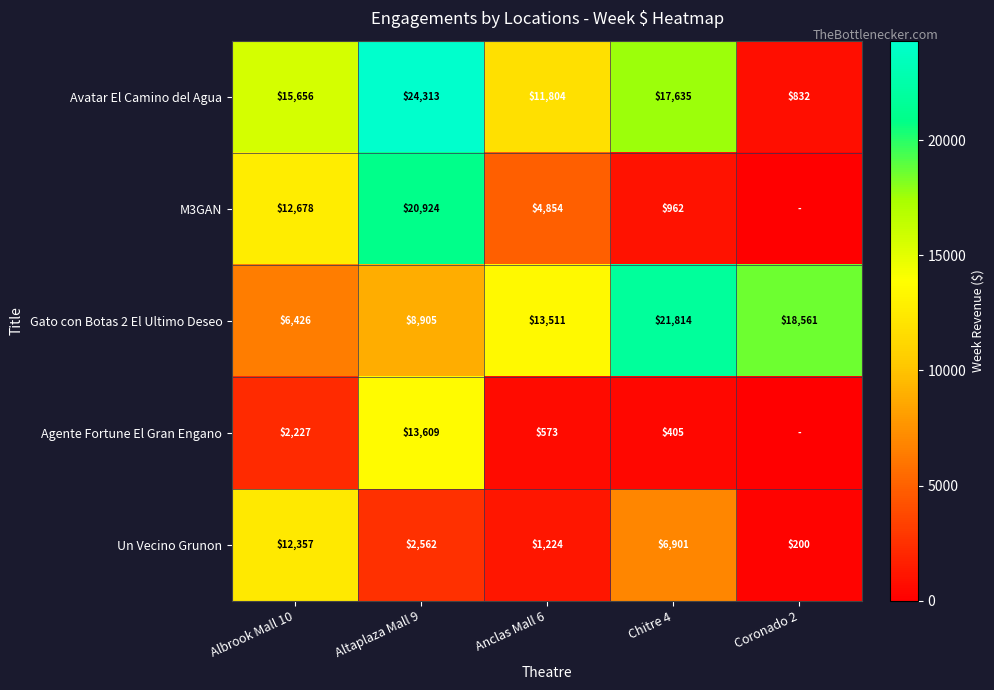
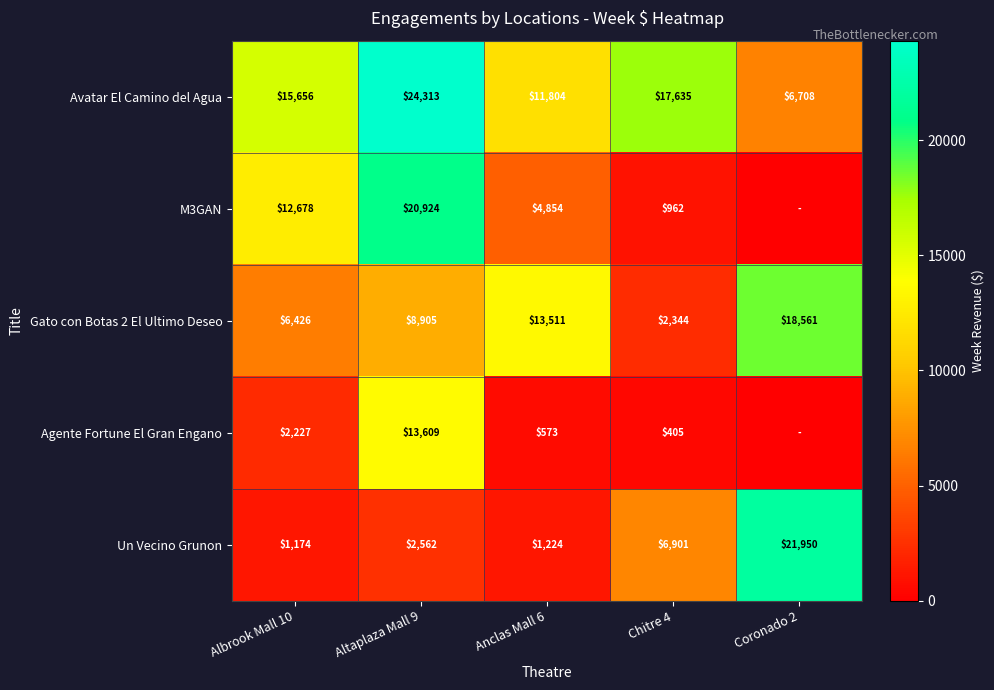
  {
    "Avatar El Camino del Agua": {
      "Albrook Mall 10": "$15,656",
      "Altaplaza Mall 9": "$24,313",
      "Anclas Mall 6": "$11,804",
      "Chitre 4": "$17,635",
-     "Coronado 2": "$832"
+     "Coronado 2": "$6,708"
    },
    "M3GAN": {
      "Albrook Mall 10": "$12,678",
      "Altaplaza Mall 9": "$20,924",
      "Anclas Mall 6": "$4,854",
      "Chitre 4": "$962"
    },
    "Gato con Botas 2 El Ultimo Deseo": {
      "Albrook Mall 10": "$6,426",
      "Altaplaza Mall 9": "$8,905",
      "Anclas Mall 6": "$13,511",
-     "Chitre 4": "$21,814",
+     "Chitre 4": "$2,344",
      "Coronado 2": "$18,561"
    },
    "Agente Fortune El Gran Engano": {
      "Albrook Mall 10": "$2,227",
      "Altaplaza Mall 9": "$13,609",
      "Anclas Mall 6": "$573",
      "Chitre 4": "$405"
    },
    "Un Vecino Grunon": {
-     "Albrook Mall 10": "$12,357",
+     "Albrook Mall 10": "$1,174",
      "Altaplaza Mall 9": "$2,562",
      "Anclas Mall 6": "$1,224",
      "Chitre 4": "$6,901",
-     "Coronado 2": "$200"
+     "Coronado 2": "$21,950"
    }
  }
